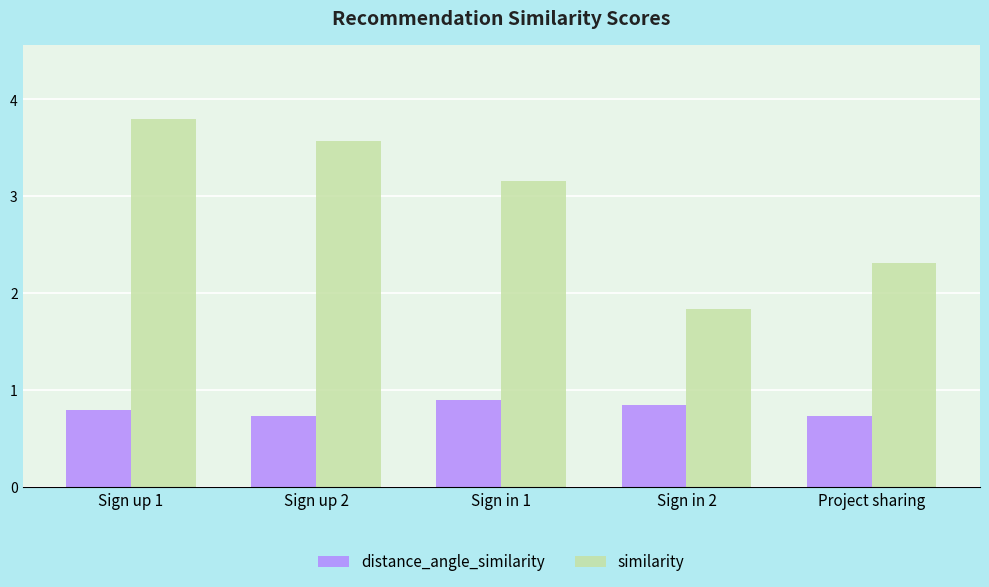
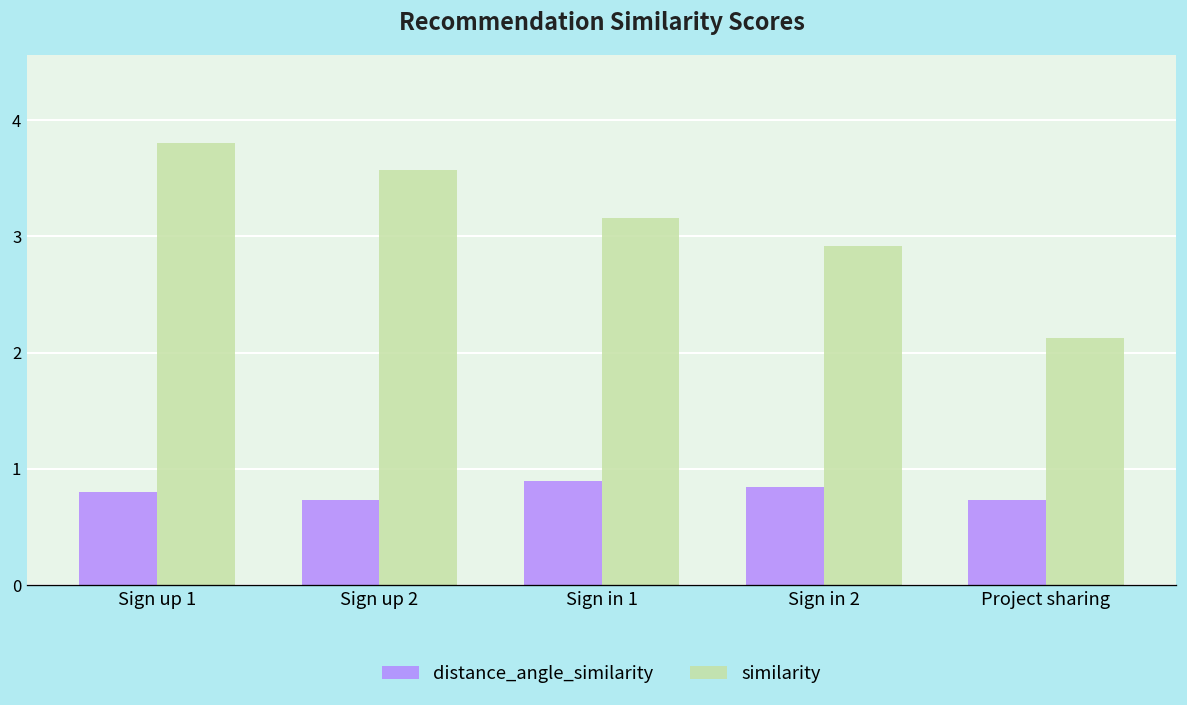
  {
    "distance_angle_similarity": {
      "Sign up 1": 0.8,
      "Sign up 2": 0.7,
      "Sign in 1": 0.9,
      "Sign in 2": 0.8,
      "Project sharing": 0.7
    },
    "similarity": {
      "Sign up 1": 3.8,
      "Sign up 2": 3.6,
      "Sign in 1": 3.2,
-     "Sign in 2": 1.8,
-     "Project sharing": 2.3
+     "Sign in 2": 2.9,
+     "Project sharing": 2.1
    }
  }
